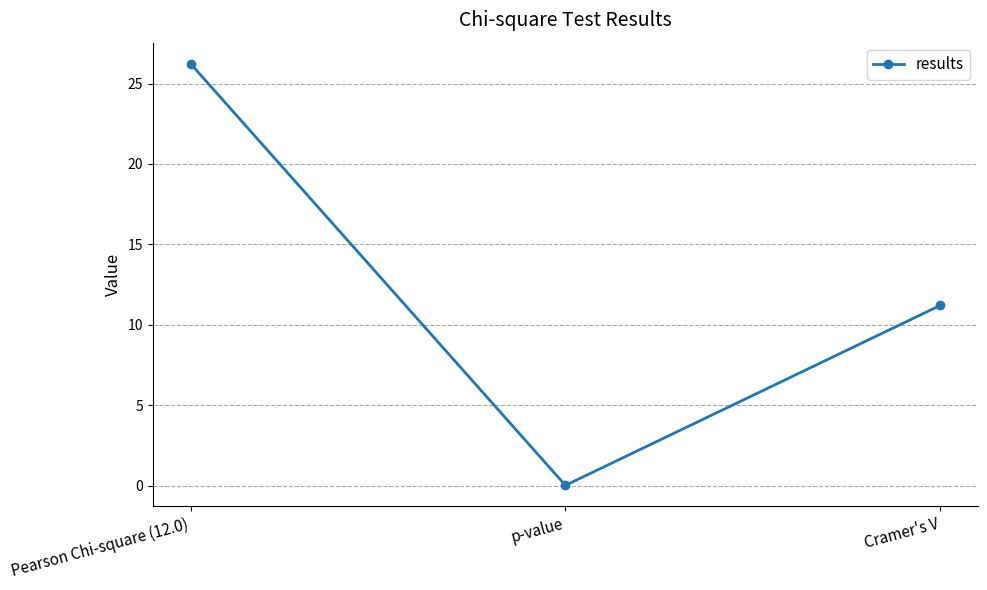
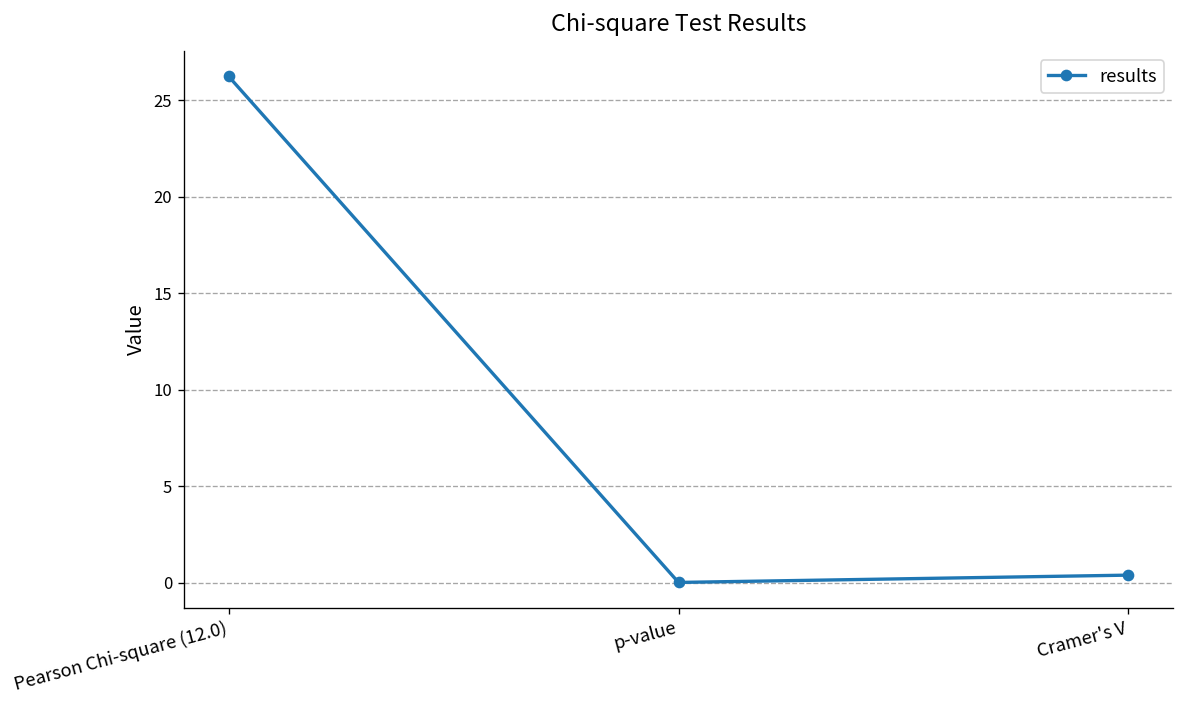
  {
    "Pearson Chi-square (12.0)": 26.2,
    "p-value": 0.0,
-   "Cramer's V": 11.2
+   "Cramer's V": 0.4
  }
